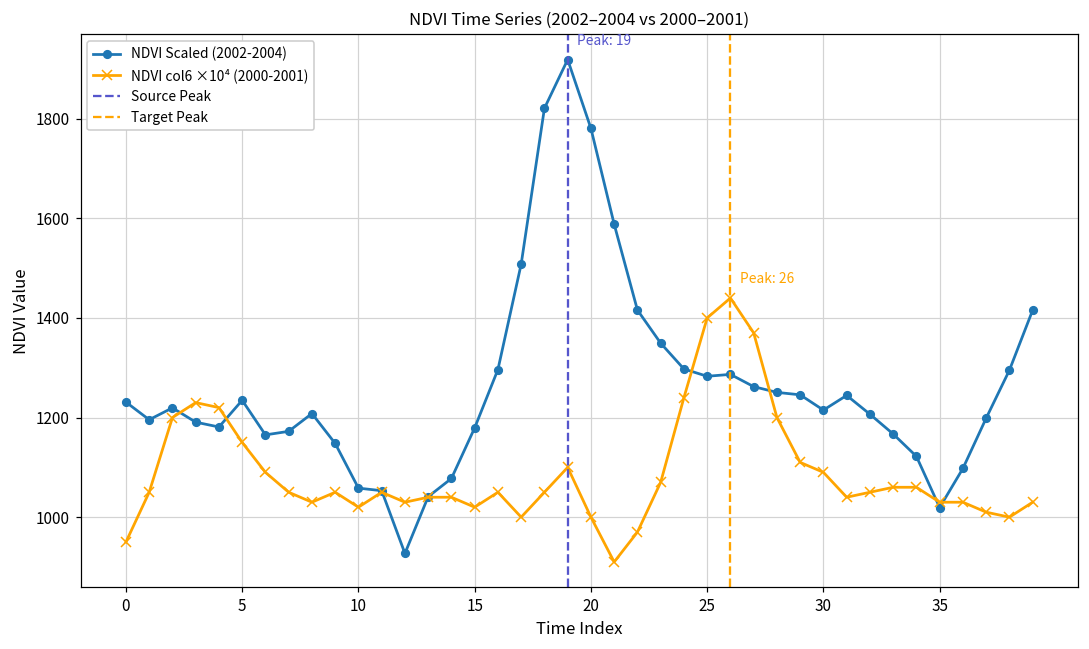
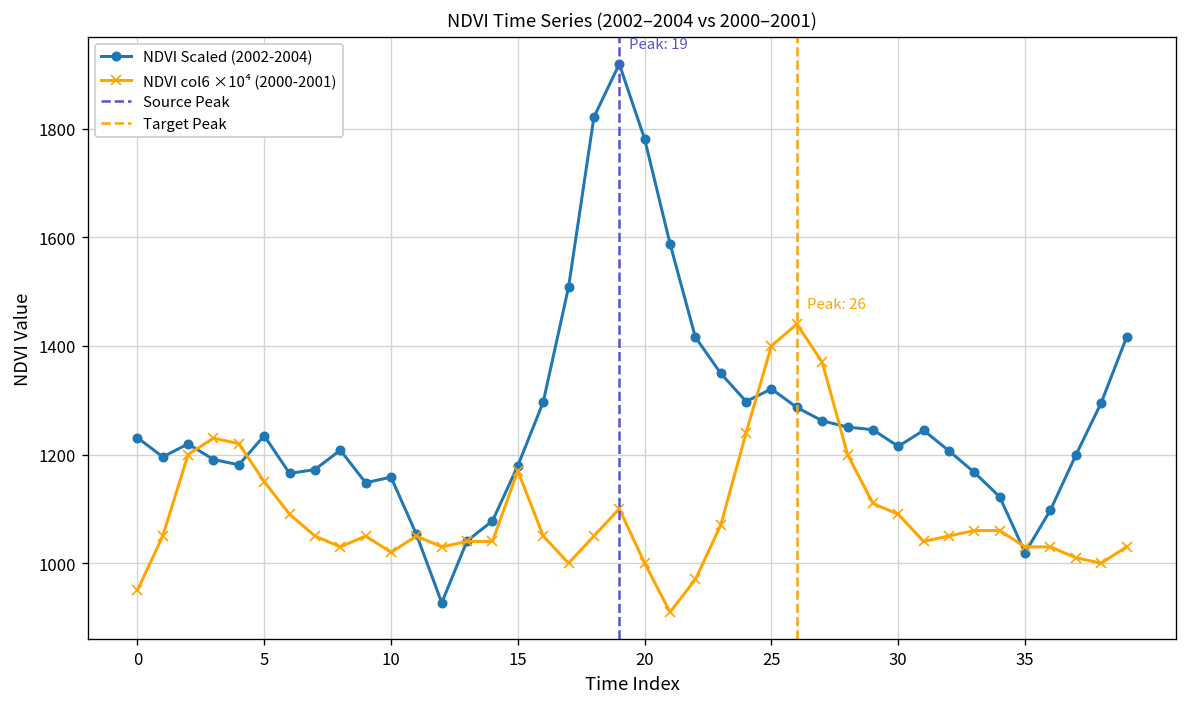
  {
    "NDVI Scaled (2002-2004)": {
      "0": 1230,
      "5": 1230,
-     "10": 1060,
+     "10": 1160,
      "15": 1180,
      "20": 1780,
-     "25": 1280,
+     "25": 1320,
      "30": 1210,
      "35": 1020
    },
    "NDVI col6 ×10⁴ (2000-2001)": {
      "0": 950,
      "5": 1150,
      "10": 1020,
-     "15": 1020,
+     "15": 1170,
      "20": 1000,
      "25": 1400,
      "30": 1090,
      "35": 1030
    }
  }
